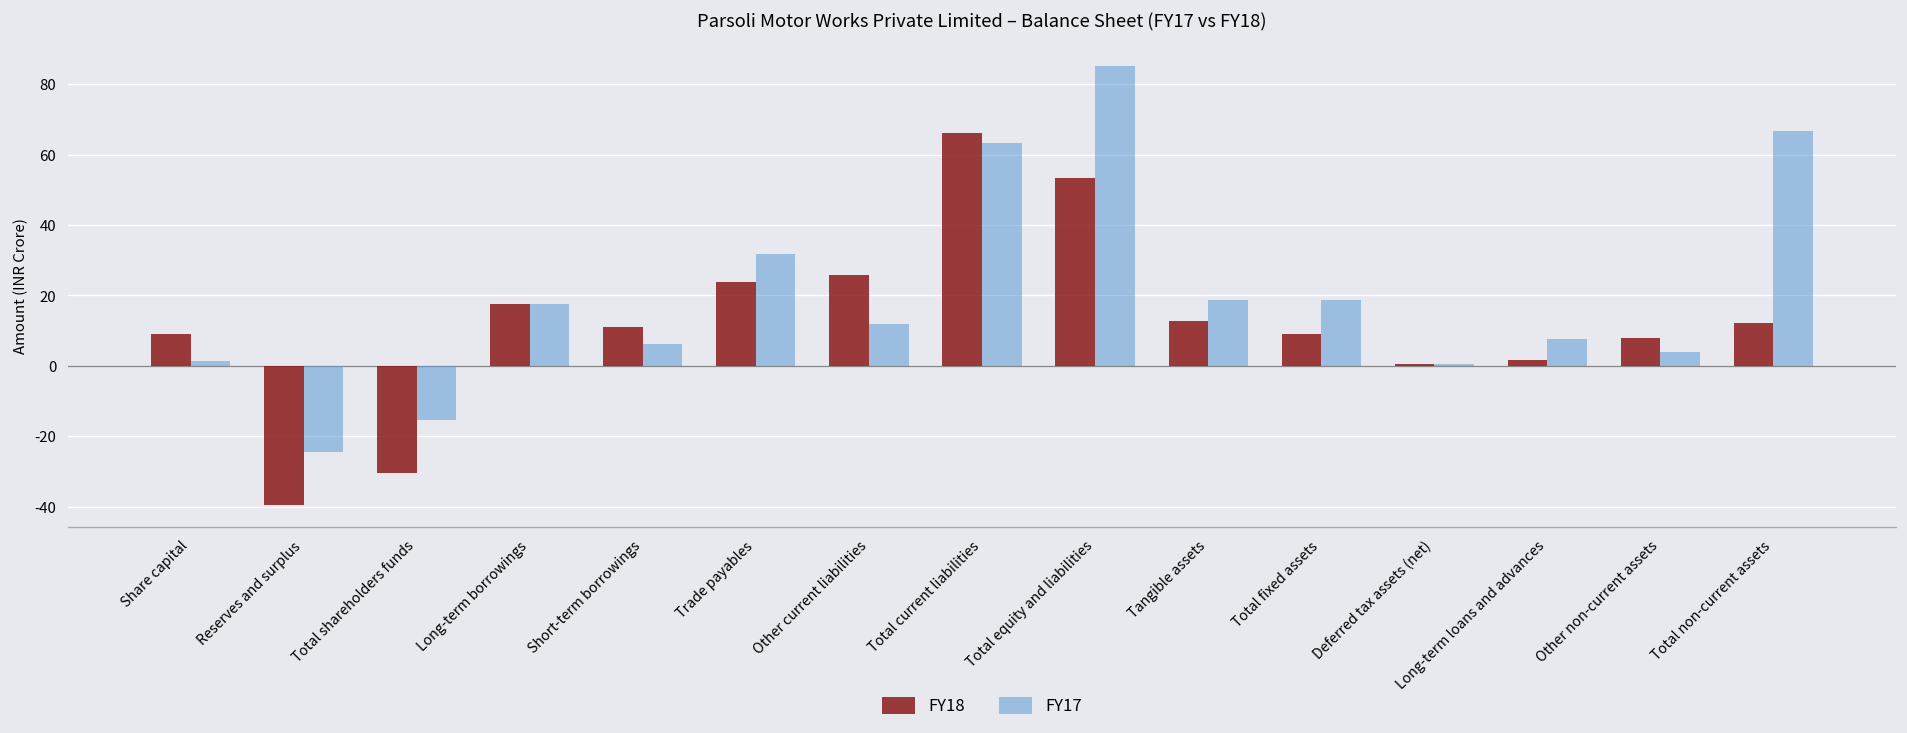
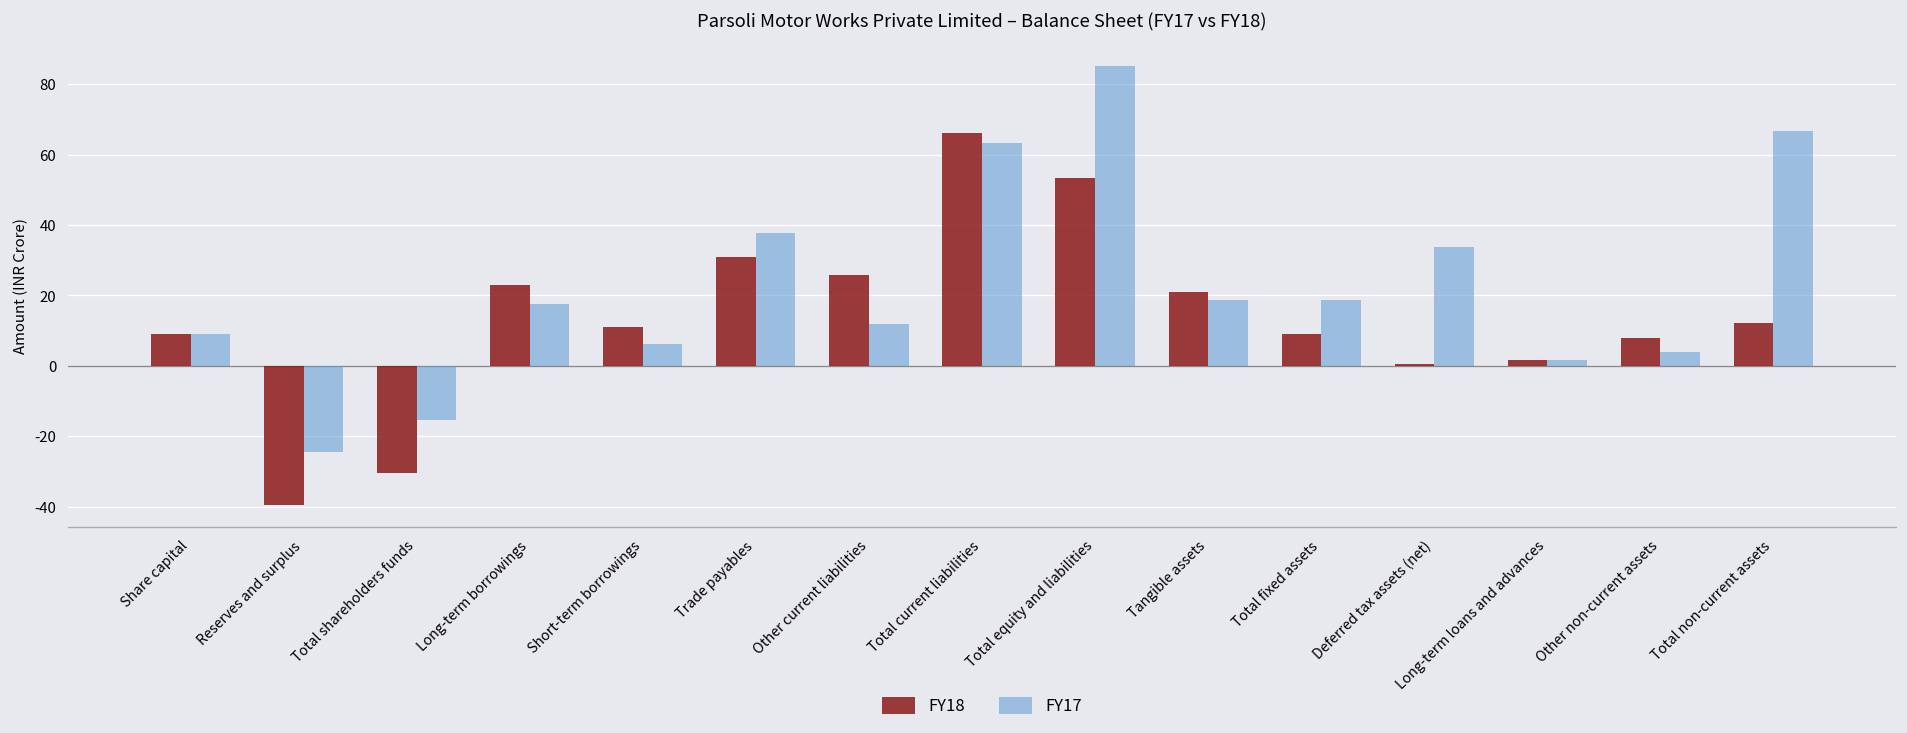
  {
    "FY18": {
      "Share capital": 9,
      "Reserves and surplus": -40,
      "Total shareholders funds": -30,
-     "Long-term borrowings": 17,
+     "Long-term borrowings": 23,
      "Short-term borrowings": 11,
-     "Trade payables": 24,
+     "Trade payables": 31,
      "Other current liabilities": 26,
      "Total current liabilities": 66,
      "Total equity and liabilities": 53,
-     "Tangible assets": 13,
+     "Tangible assets": 21,
      "Total fixed assets": 9,
      "Long-term loans and advances": 2,
      "Other non-current assets": 8,
      "Total non-current assets": 12
    },
    "FY17": {
-     "Share capital": 1,
+     "Share capital": 9,
      "Reserves and surplus": -24,
      "Total shareholders funds": -15,
      "Long-term borrowings": 17,
      "Short-term borrowings": 6,
-     "Trade payables": 32,
+     "Trade payables": 38,
      "Other current liabilities": 12,
      "Total current liabilities": 63,
      "Total equity and liabilities": 85,
      "Tangible assets": 19,
      "Total fixed assets": 19,
-     "Deferred tax assets (net)": 0,
-     "Long-term loans and advances": 8,
+     "Deferred tax assets (net)": 34,
+     "Long-term loans and advances": 2,
      "Other non-current assets": 4,
      "Total non-current assets": 67
    }
  }
